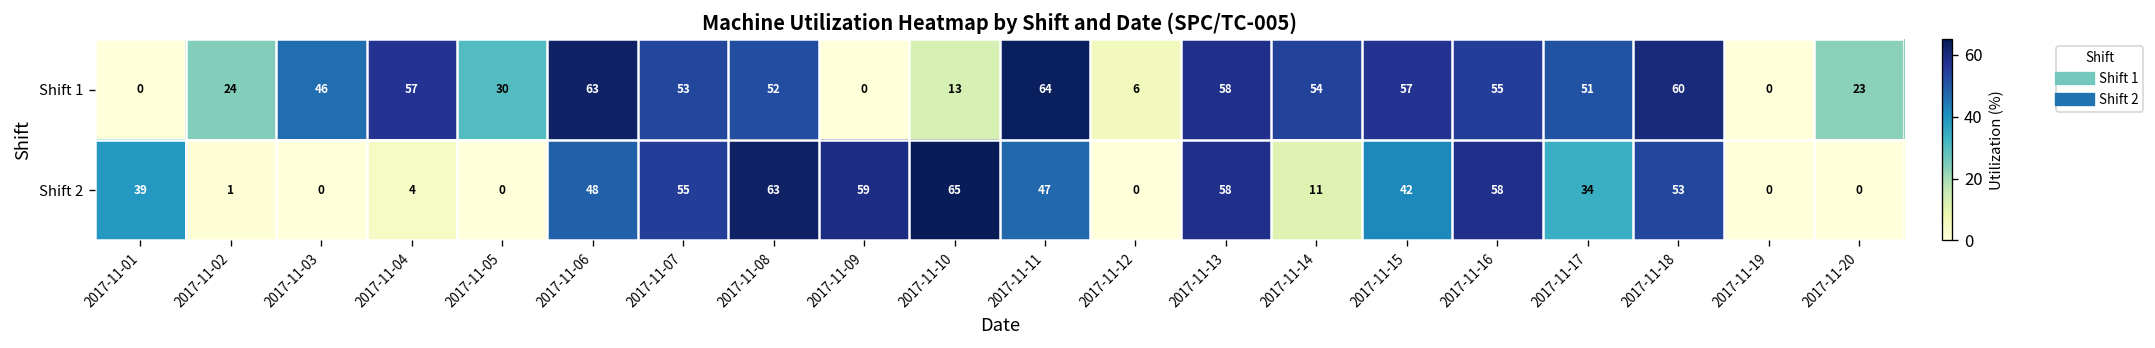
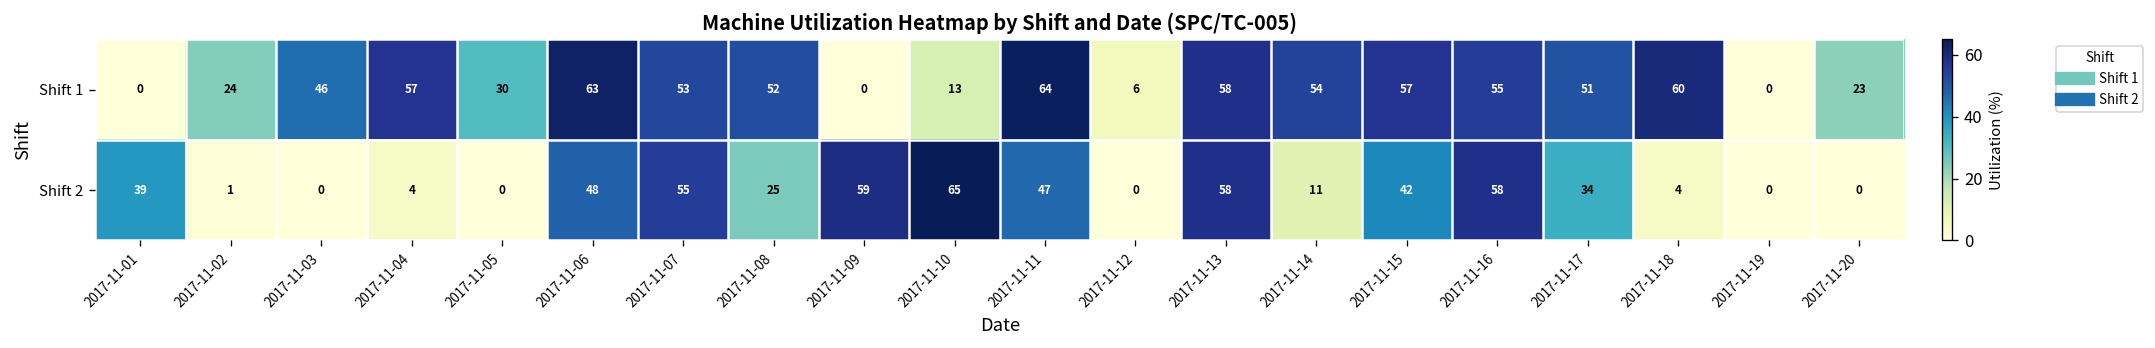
  {
    "Shift 1": {
      "2017-11-01": 0,
      "2017-11-02": 24,
      "2017-11-03": 46,
      "2017-11-04": 57,
      "2017-11-05": 30,
      "2017-11-06": 63,
      "2017-11-07": 53,
      "2017-11-08": 52,
      "2017-11-09": 0,
      "2017-11-10": 13,
      "2017-11-11": 64,
      "2017-11-12": 6,
      "2017-11-13": 58,
      "2017-11-14": 54,
      "2017-11-15": 57,
      "2017-11-16": 55,
      "2017-11-17": 51,
      "2017-11-18": 60,
      "2017-11-19": 0,
      "2017-11-20": 23
    },
    "Shift 2": {
      "2017-11-01": 39,
      "2017-11-02": 1,
      "2017-11-03": 0,
      "2017-11-04": 4,
      "2017-11-05": 0,
      "2017-11-06": 48,
      "2017-11-07": 55,
-     "2017-11-08": 63,
+     "2017-11-08": 25,
      "2017-11-09": 59,
      "2017-11-10": 65,
      "2017-11-11": 47,
      "2017-11-12": 0,
      "2017-11-13": 58,
      "2017-11-14": 11,
      "2017-11-15": 42,
      "2017-11-16": 58,
      "2017-11-17": 34,
-     "2017-11-18": 53,
+     "2017-11-18": 4,
      "2017-11-19": 0,
      "2017-11-20": 0
    }
  }
